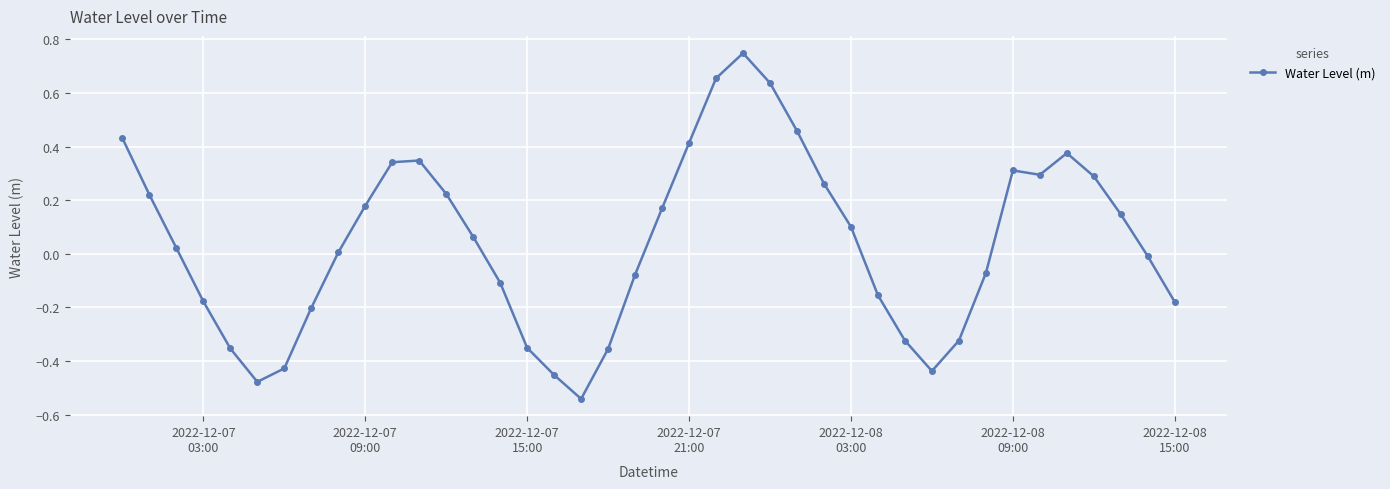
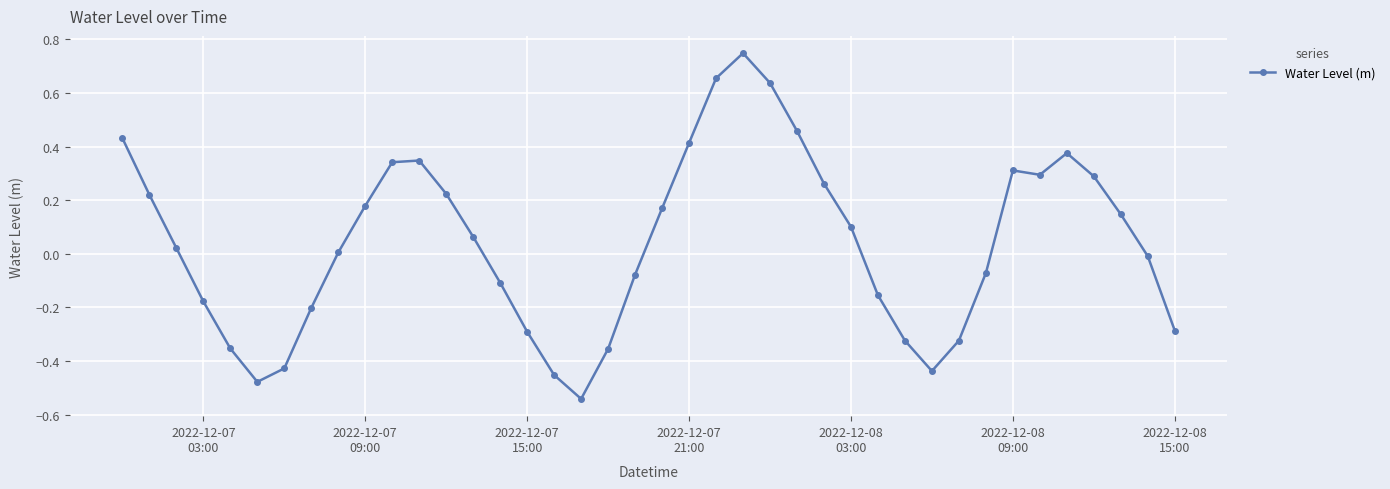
  {
    "2022-12-07 03:00": -0.18,
    "2022-12-07 09:00": 0.18,
-   "2022-12-07 15:00": -0.35,
+   "2022-12-07 15:00": -0.29,
    "2022-12-07 21:00": 0.41,
    "2022-12-08 03:00": 0.10,
    "2022-12-08 09:00": 0.31,
-   "2022-12-08 15:00": -0.18
+   "2022-12-08 15:00": -0.29
  }
